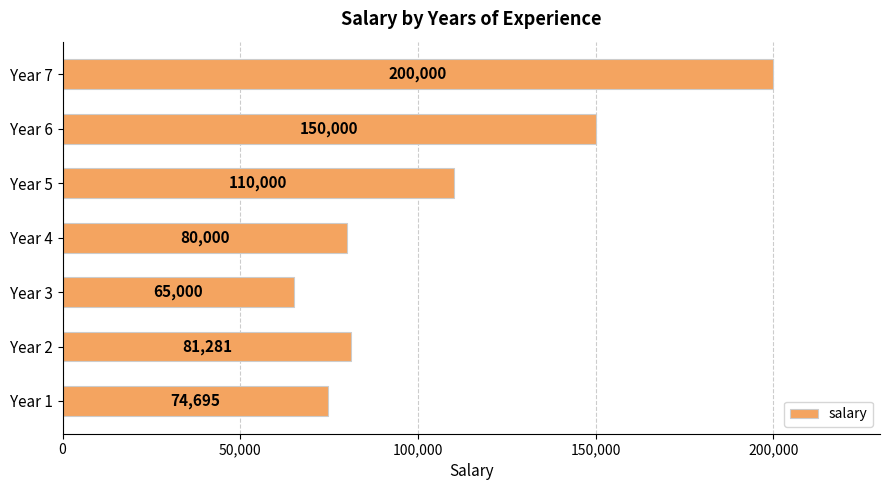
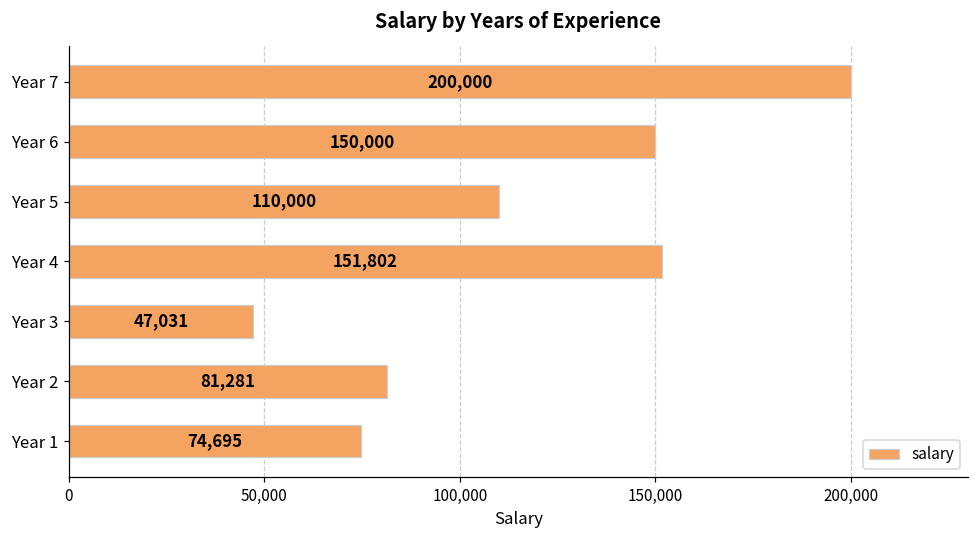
  {
    "Year 7": "200,000",
    "Year 6": "150,000",
    "Year 5": "110,000",
-   "Year 4": "80,000",
-   "Year 3": "65,000",
+   "Year 4": "151,802",
+   "Year 3": "47,031",
    "Year 2": "81,281",
    "Year 1": "74,695"
  }
